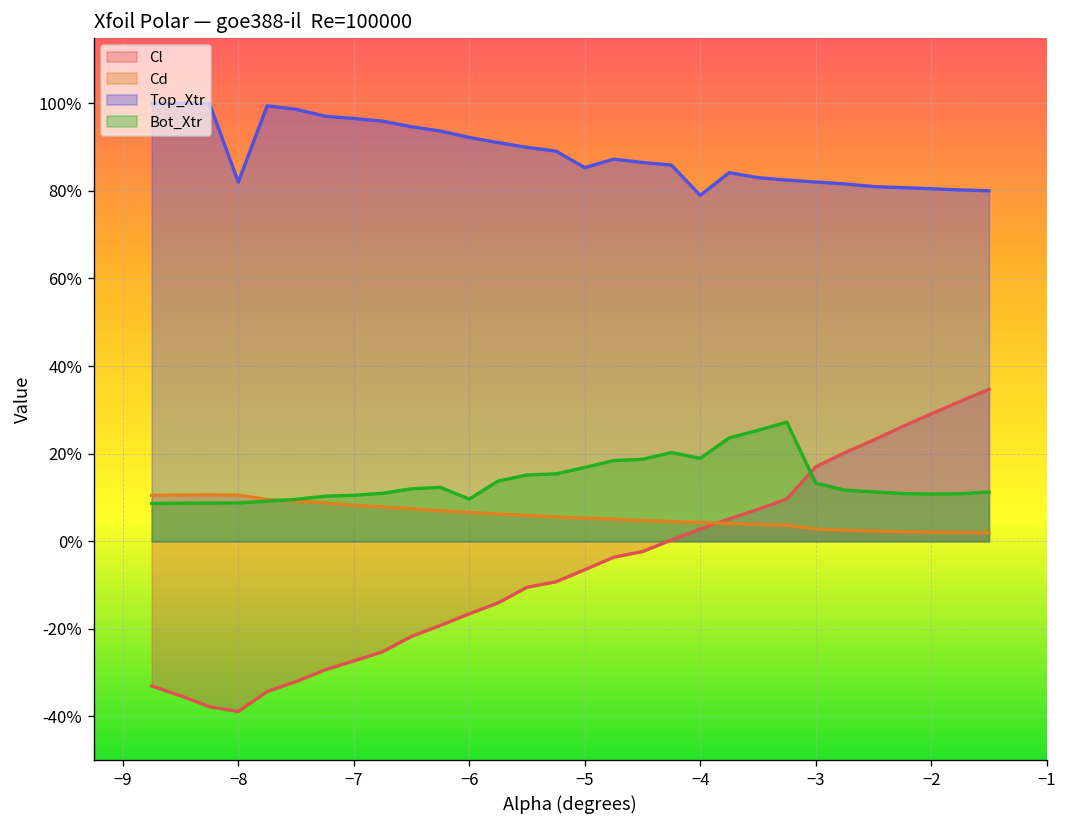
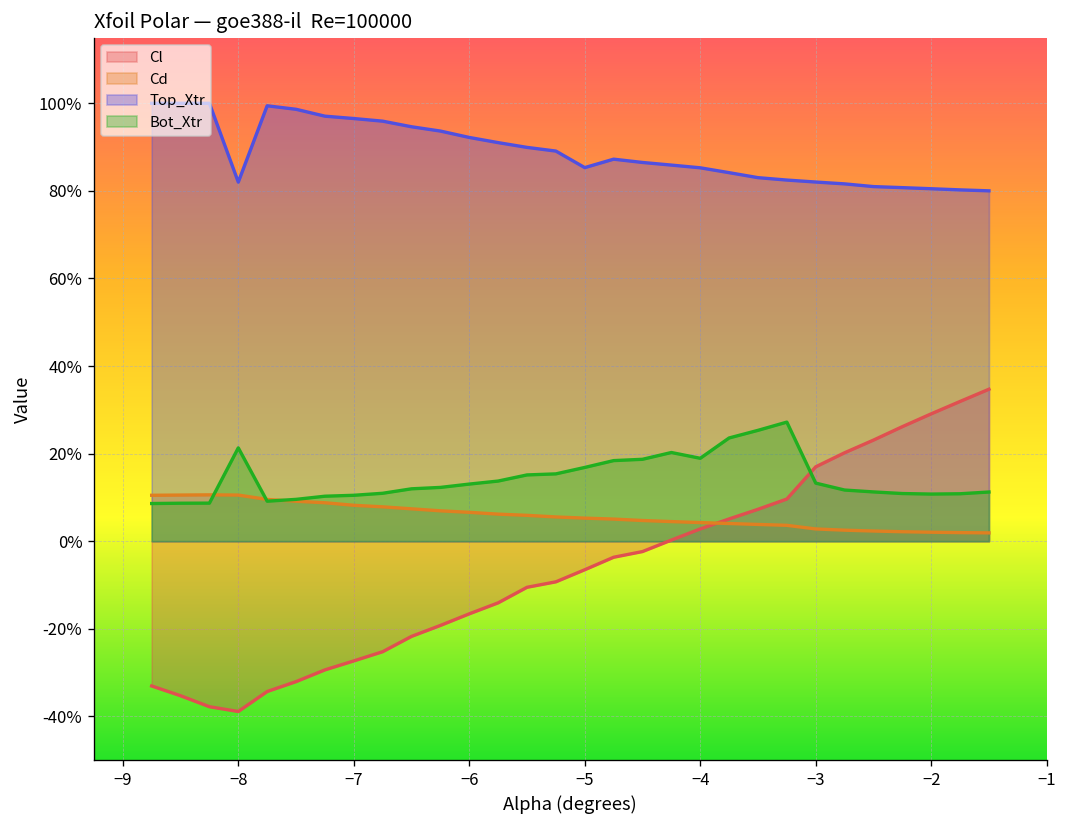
  {
    "Top_Xtr": {
      "−8": "82%",
      "−7": "97%",
      "−6": "92%",
      "−5": "85%",
-     "−4": "79%",
+     "−4": "85%",
      "−3": "82%",
      "−2": "80%"
    },
    "Bot_Xtr": {
-     "−8": "9%",
+     "−8": "21%",
      "−7": "10%",
-     "−6": "10%",
+     "−6": "13%",
      "−5": "17%",
      "−4": "19%",
      "−3": "13%",
      "−2": "11%"
    }
  }
